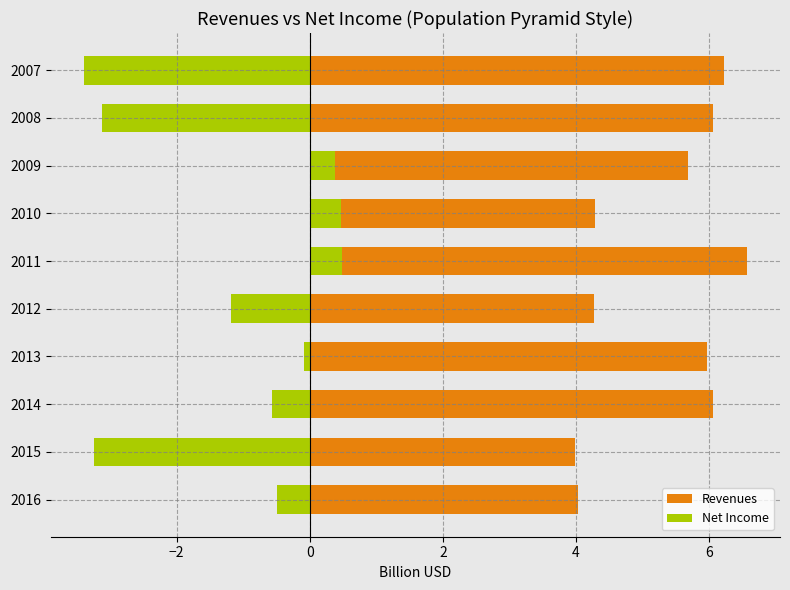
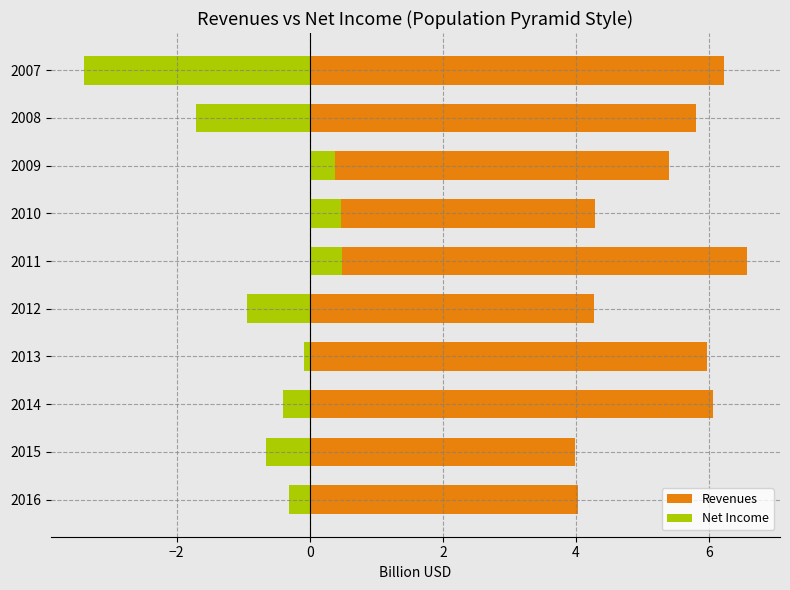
  {
    "Revenues": {
      "2007": 6.2,
-     "2008": 6.1,
-     "2009": 5.7,
+     "2008": 5.8,
+     "2009": 5.4,
      "2010": 4.3,
      "2011": 6.6,
      "2012": 4.3,
      "2013": 6.0,
      "2014": 6.1,
      "2015": 4.0,
      "2016": 4.0
    },
    "Net Income": {
      "2007": -3.4,
-     "2008": -3.1,
-     "2012": -1.2,
+     "2008": -1.7,
+     "2012": -0.9,
      "2013": -0.1,
-     "2014": -0.6,
-     "2015": -3.2,
-     "2016": -0.5
+     "2014": -0.4,
+     "2015": -0.7,
+     "2016": -0.3
    }
  }
